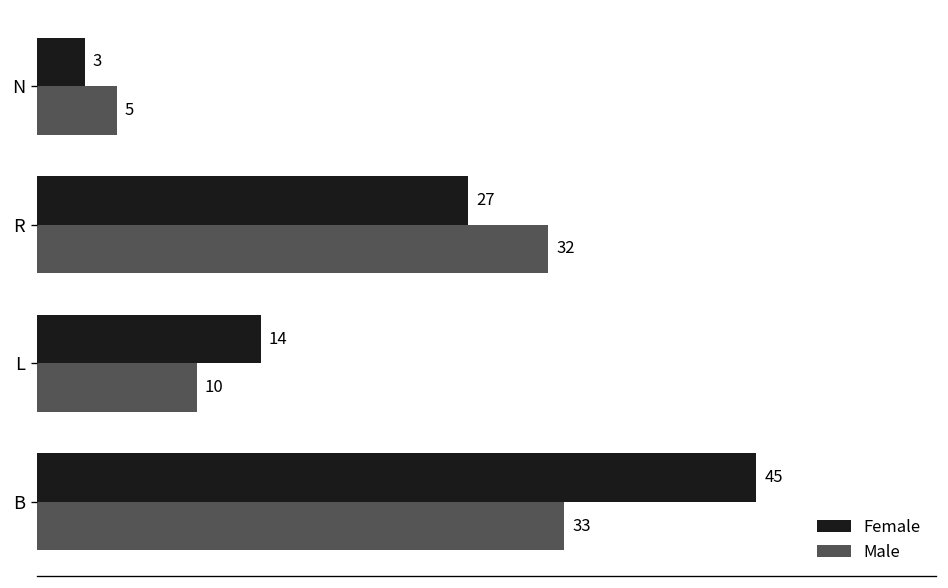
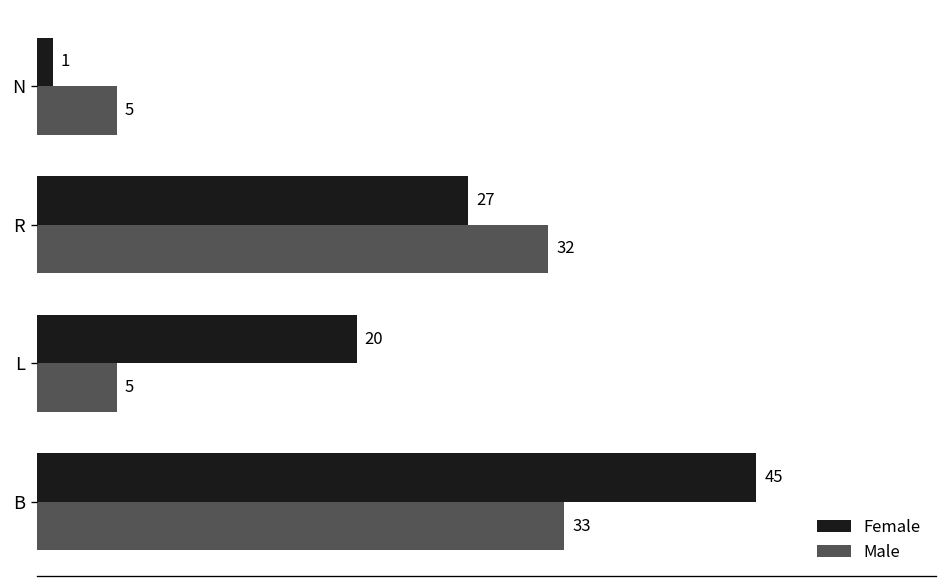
  {
    "Female": {
-     "N": 3,
+     "N": 1,
      "R": 27,
-     "L": 14,
+     "L": 20,
      "B": 45
    },
    "Male": {
      "N": 5,
      "R": 32,
-     "L": 10,
+     "L": 5,
      "B": 33
    }
  }
